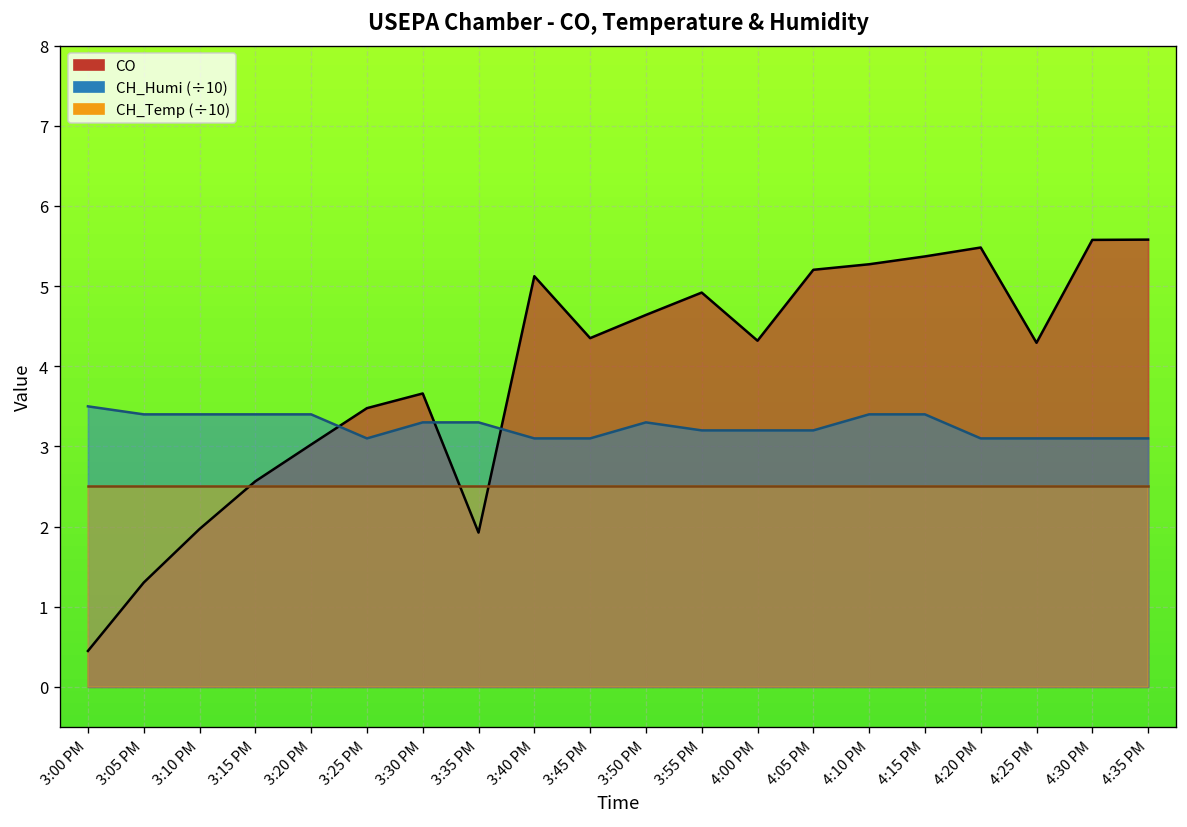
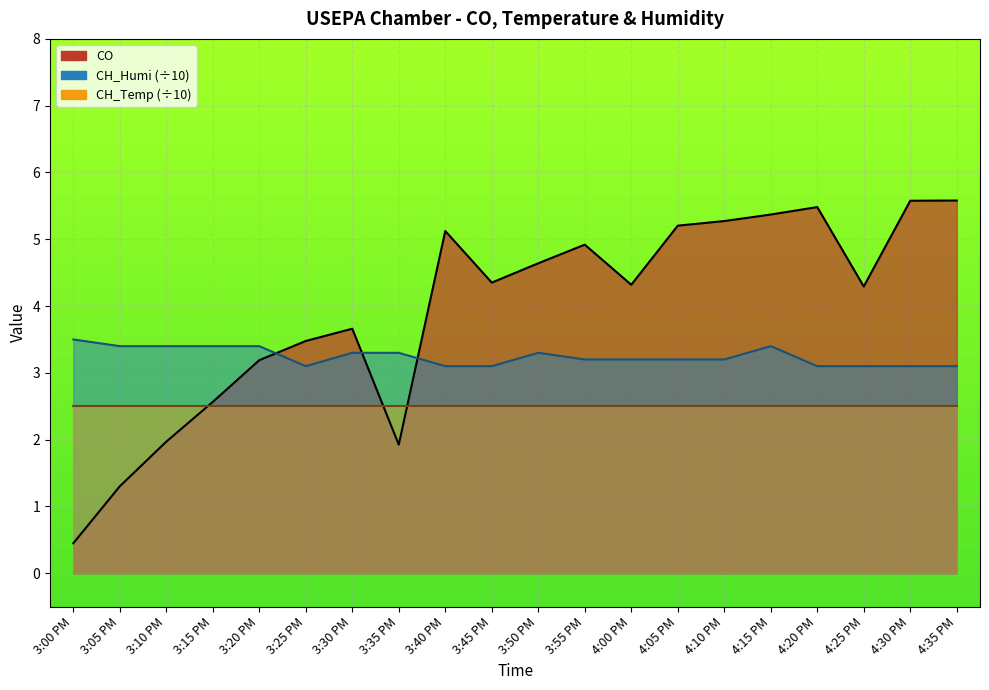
  {
    "CO": {
      "3:00 PM": 0.4,
      "3:05 PM": 1.3,
      "3:10 PM": 2.0,
      "3:15 PM": 2.6,
-     "3:20 PM": 3.0,
+     "3:20 PM": 3.2,
      "3:25 PM": 3.5,
      "3:30 PM": 3.7,
      "3:35 PM": 1.9,
      "3:40 PM": 5.1,
      "3:45 PM": 4.4,
      "3:50 PM": 4.6,
      "3:55 PM": 4.9,
      "4:00 PM": 4.3,
      "4:05 PM": 5.2,
      "4:10 PM": 5.3,
      "4:15 PM": 5.4,
      "4:20 PM": 5.5,
      "4:25 PM": 4.3,
      "4:30 PM": 5.6,
      "4:35 PM": 5.6
    },
    "CH_Humi (÷10)": {
      "3:00 PM": 3.5,
      "3:05 PM": 3.4,
      "3:10 PM": 3.4,
      "3:15 PM": 3.4,
      "3:20 PM": 3.4,
      "3:25 PM": 3.1,
      "3:30 PM": 3.3,
      "3:35 PM": 3.3,
      "3:40 PM": 3.1,
      "3:45 PM": 3.1,
      "3:50 PM": 3.3,
      "3:55 PM": 3.2,
      "4:00 PM": 3.2,
      "4:05 PM": 3.2,
-     "4:10 PM": 3.4,
+     "4:10 PM": 3.2,
      "4:15 PM": 3.4,
      "4:20 PM": 3.1,
      "4:25 PM": 3.1,
      "4:30 PM": 3.1,
      "4:35 PM": 3.1
    },
    "CH_Temp (÷10)": {
      "3:00 PM": 2.5,
      "3:05 PM": 2.5,
      "3:10 PM": 2.5,
      "3:15 PM": 2.5,
      "3:20 PM": 2.5,
      "3:25 PM": 2.5,
      "3:30 PM": 2.5,
      "3:35 PM": 2.5,
      "3:40 PM": 2.5,
      "3:45 PM": 2.5,
      "3:50 PM": 2.5,
      "3:55 PM": 2.5,
      "4:00 PM": 2.5,
      "4:05 PM": 2.5,
      "4:10 PM": 2.5,
      "4:15 PM": 2.5,
      "4:20 PM": 2.5,
      "4:25 PM": 2.5,
      "4:30 PM": 2.5,
      "4:35 PM": 2.5
    }
  }
